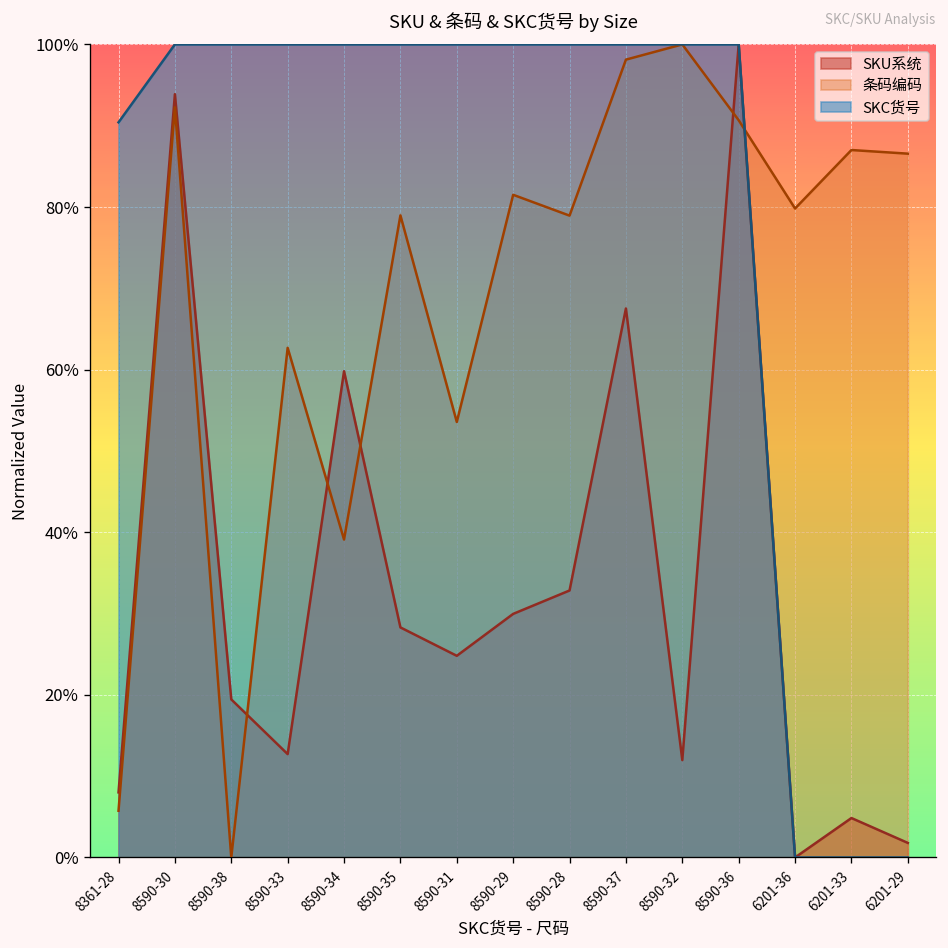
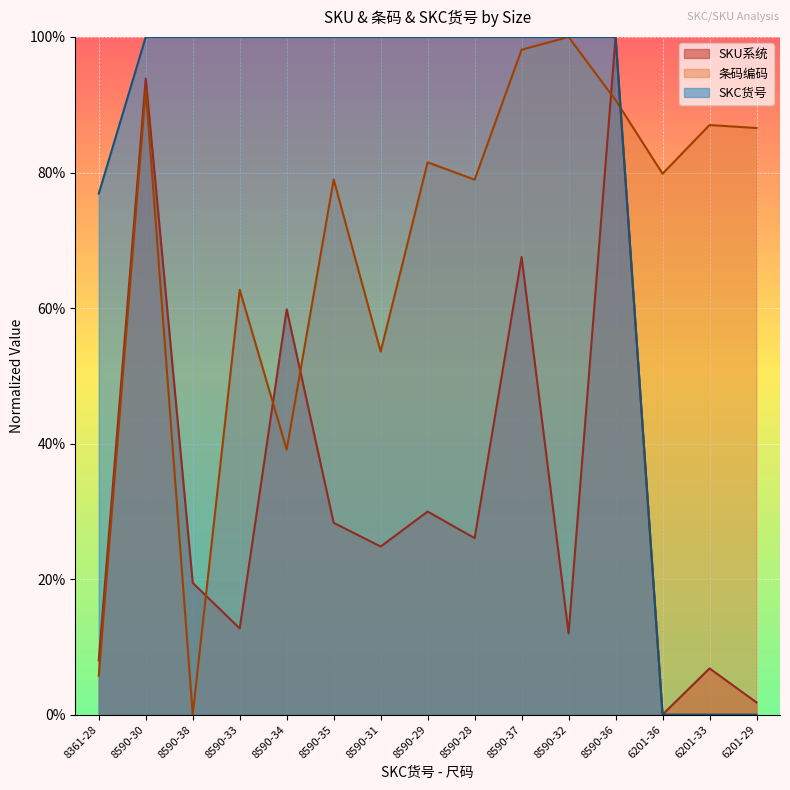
  {
    "SKU系统": {
      "8361-28": "8%",
      "8590-30": "94%",
      "8590-38": "19%",
      "8590-33": "13%",
      "8590-34": "60%",
      "8590-35": "28%",
      "8590-31": "25%",
      "8590-29": "30%",
-     "8590-28": "33%",
+     "8590-28": "26%",
      "8590-37": "68%",
      "8590-32": "12%",
-     "6201-33": "5%",
+     "6201-33": "7%",
      "6201-29": "2%"
    },
    "条码编码": {
      "8361-28": "6%",
      "8590-30": "92%",
      "8590-38": "0%",
      "8590-33": "63%",
      "8590-34": "39%",
      "8590-35": "79%",
      "8590-31": "54%",
      "8590-29": "82%",
      "8590-28": "79%",
      "8590-37": "98%",
      "8590-36": "91%",
      "6201-36": "80%",
      "6201-33": "87%",
      "6201-29": "87%"
    },
    "SKC货号": {
-     "8361-28": "90%",
+     "8361-28": "77%",
      "8590-30": "100%",
      "8590-38": "100%",
      "8590-33": "100%",
      "8590-34": "100%",
      "8590-35": "100%",
      "8590-31": "100%",
      "8590-29": "100%",
      "8590-28": "100%",
      "8590-37": "100%",
      "6201-33": "0%",
      "6201-29": "0%"
    }
  }
